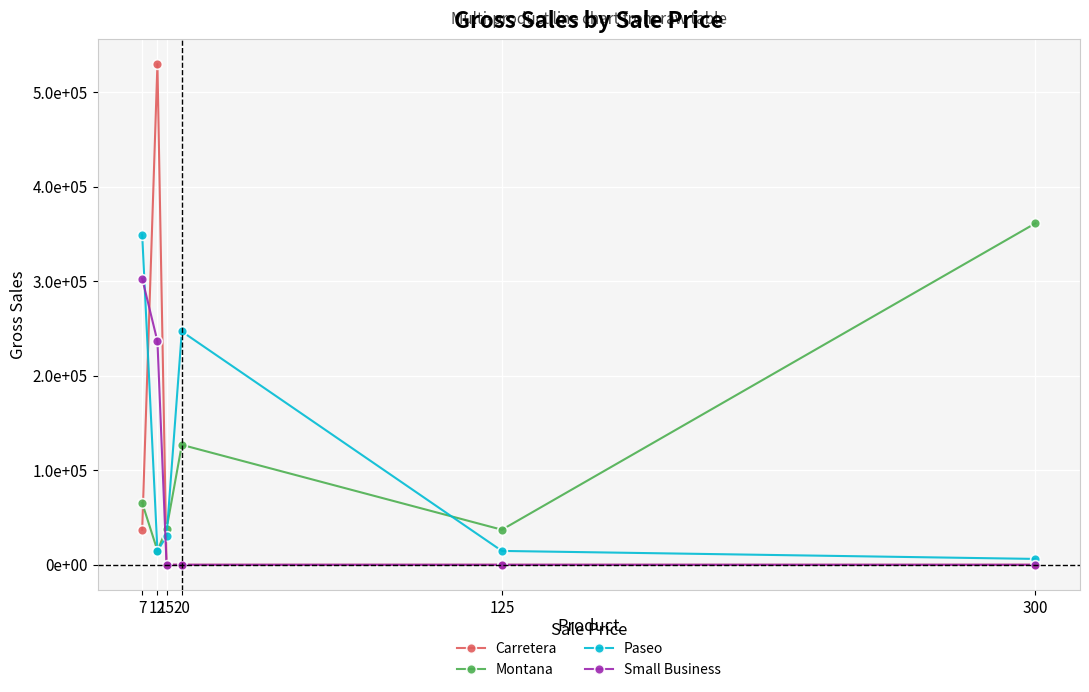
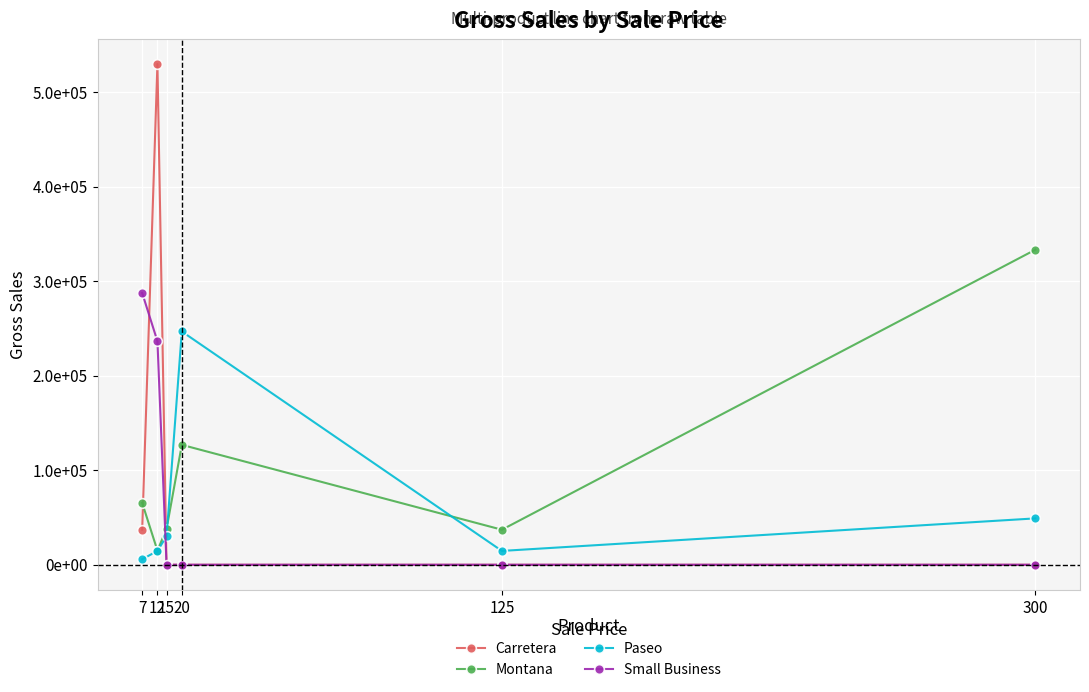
  {
    "Carretera": {
      "7": 40000
    },
    "Montana": {
      "7": 70000,
      "20": 130000,
      "125": 40000,
-     "300": 360000
+     "300": 330000
    },
    "Paseo": {
-     "7": 350000,
+     "7": 10000,
      "20": 250000,
      "125": 10000,
-     "300": 10000
+     "300": 50000
    },
    "Small Business": {
-     "7": 300000
+     "7": 290000
    }
  }
